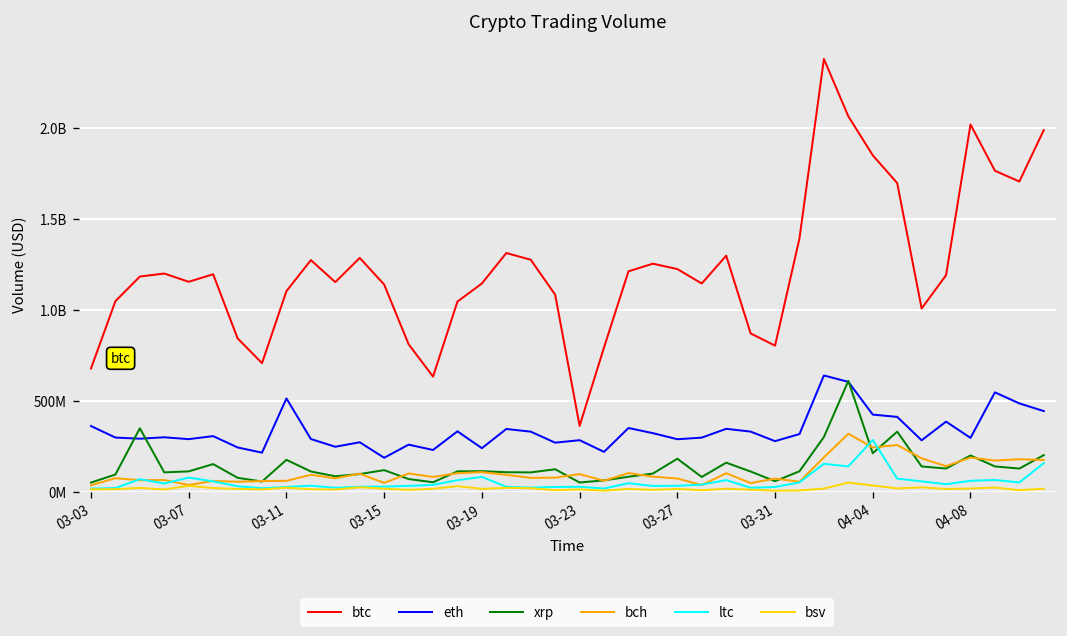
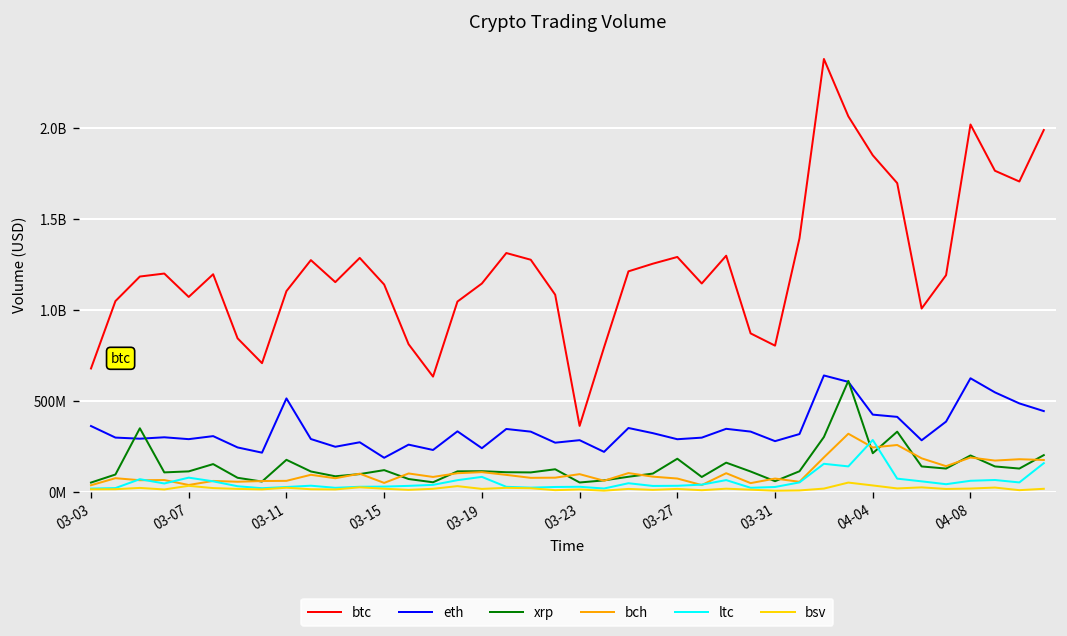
  {
    "btc": {
      "03-03": 680000000,
-     "03-07": 1160000000,
+     "03-07": 1070000000,
      "03-11": 1100000000,
      "03-15": 1140000000,
      "03-19": 1150000000,
      "03-23": 360000000,
-     "03-27": 1230000000,
+     "03-27": 1290000000,
      "03-31": 800000000,
      "04-04": 1850000000,
      "04-08": 2020000000
    },
    "eth": {
      "03-03": 360000000,
      "03-07": 290000000,
      "03-11": 510000000,
      "03-15": 190000000,
      "03-19": 240000000,
      "03-23": 280000000,
      "03-27": 290000000,
      "03-31": 280000000,
      "04-04": 430000000,
-     "04-08": 300000000
+     "04-08": 630000000
    },
    "xrp": {
      "03-07": 110000000,
      "03-11": 180000000,
      "03-15": 120000000,
      "03-23": 50000000,
      "03-27": 180000000,
      "04-04": 210000000
    },
    "ltc": {
      "03-07": 80000000,
      "03-19": 80000000,
      "03-27": 30000000,
      "03-31": 30000000,
      "04-04": 290000000,
      "04-08": 60000000
    }
  }
